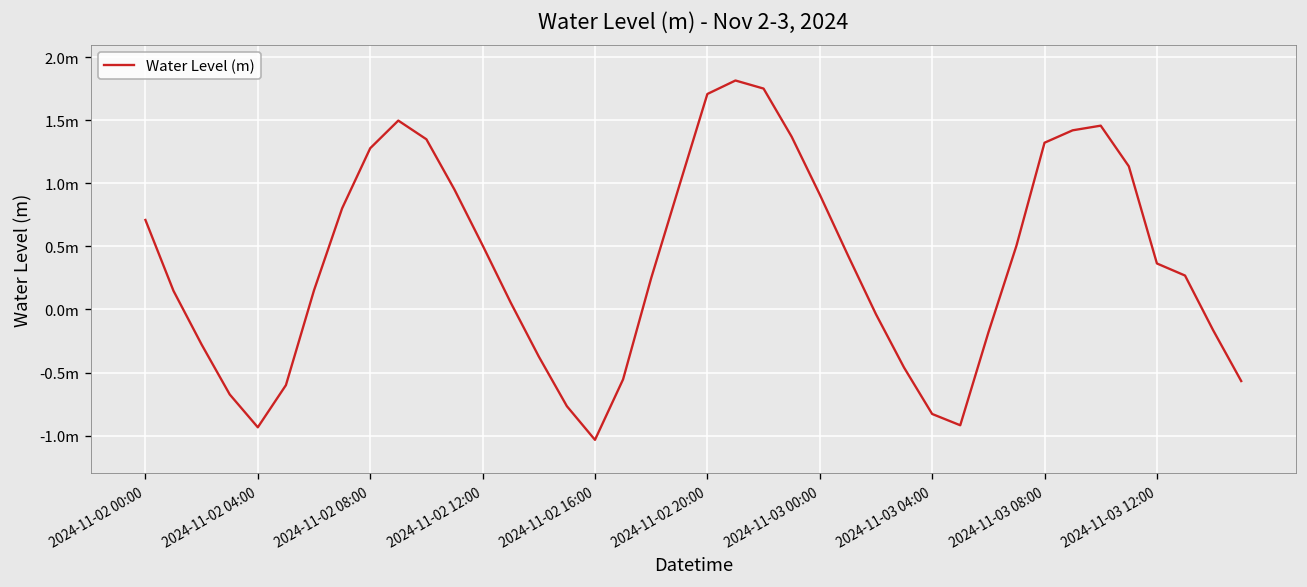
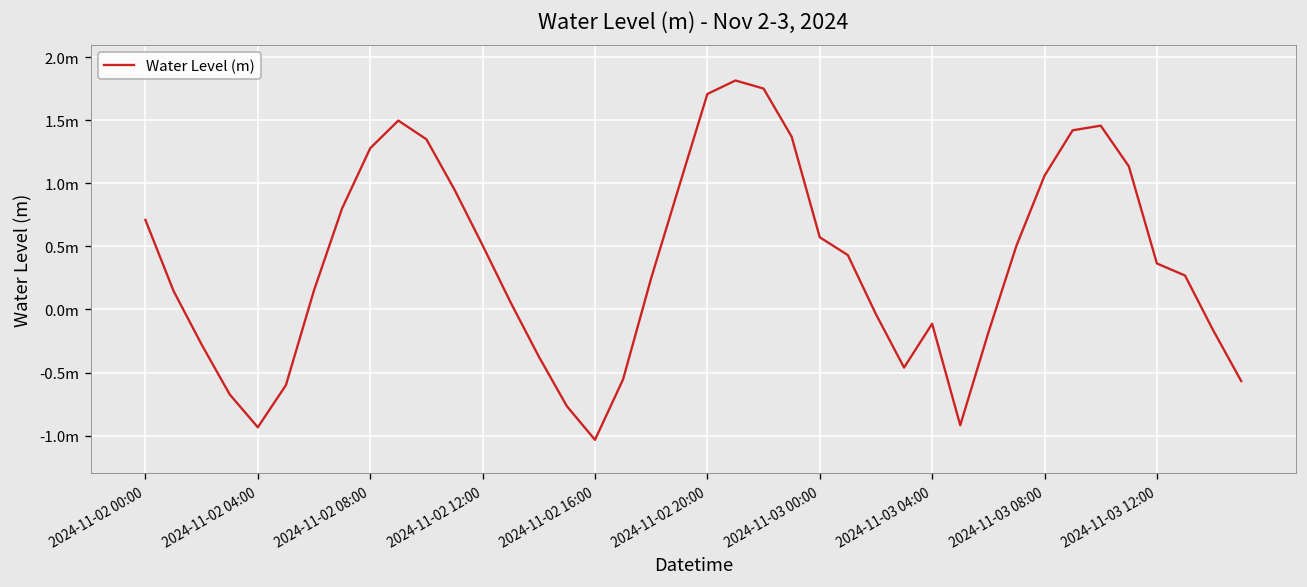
  {
    "2024-11-02 00:00": "0.71m",
    "2024-11-02 04:00": "-0.93m",
    "2024-11-02 08:00": "1.28m",
    "2024-11-02 12:00": "0.51m",
    "2024-11-02 16:00": "-1.03m",
    "2024-11-02 20:00": "1.71m",
-   "2024-11-03 00:00": "0.91m",
-   "2024-11-03 04:00": "-0.83m",
-   "2024-11-03 08:00": "1.32m",
+   "2024-11-03 00:00": "0.57m",
+   "2024-11-03 04:00": "-0.11m",
+   "2024-11-03 08:00": "1.06m",
    "2024-11-03 12:00": "0.36m"
  }
